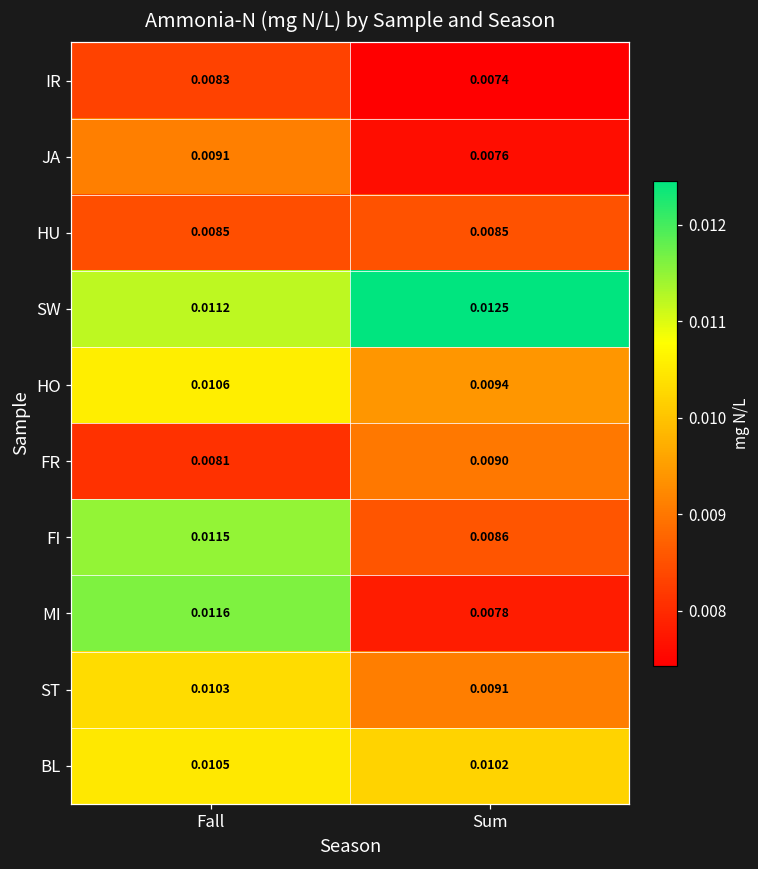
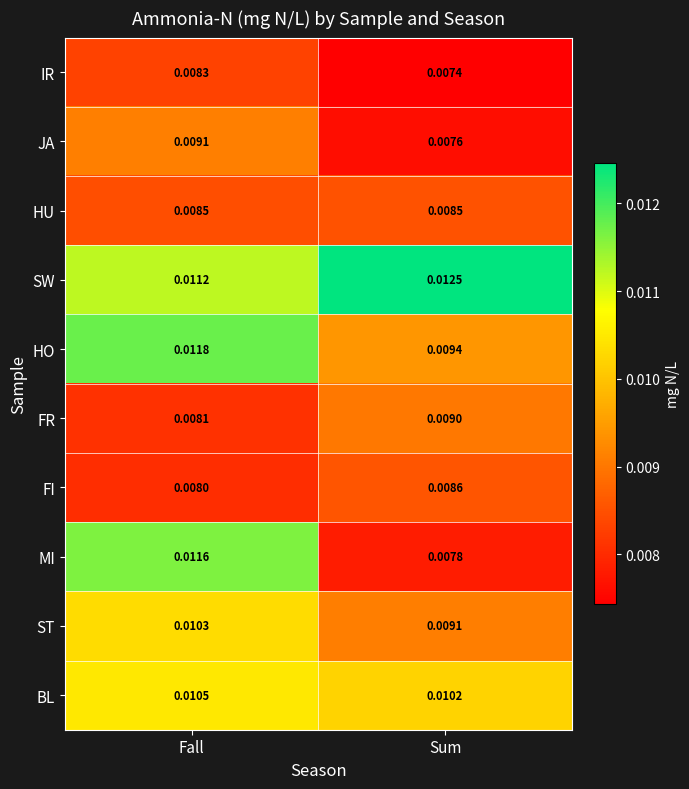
  {
    "IR": {
      "Fall": 0.0083,
      "Sum": 0.0074
    },
    "JA": {
      "Fall": 0.0091,
      "Sum": 0.0076
    },
    "HU": {
      "Fall": 0.0085,
      "Sum": 0.0085
    },
    "SW": {
      "Fall": 0.0112,
      "Sum": 0.0125
    },
    "HO": {
-     "Fall": 0.0106,
+     "Fall": 0.0118,
      "Sum": 0.0094
    },
    "FR": {
      "Fall": 0.0081,
      "Sum": 0.0090
    },
    "FI": {
-     "Fall": 0.0115,
+     "Fall": 0.0080,
      "Sum": 0.0086
    },
    "MI": {
      "Fall": 0.0116,
      "Sum": 0.0078
    },
    "ST": {
      "Fall": 0.0103,
      "Sum": 0.0091
    },
    "BL": {
      "Fall": 0.0105,
      "Sum": 0.0102
    }
  }
